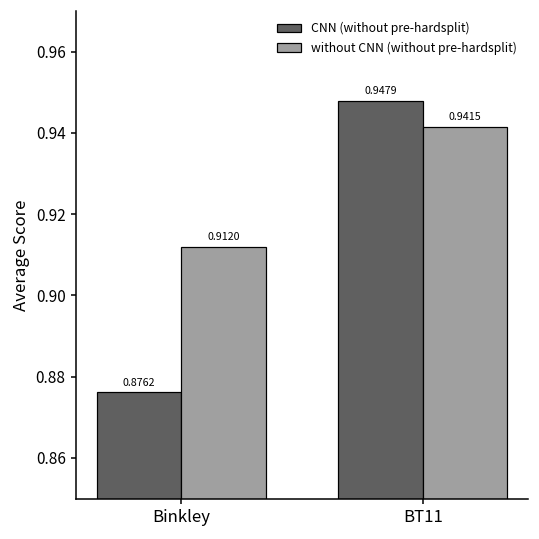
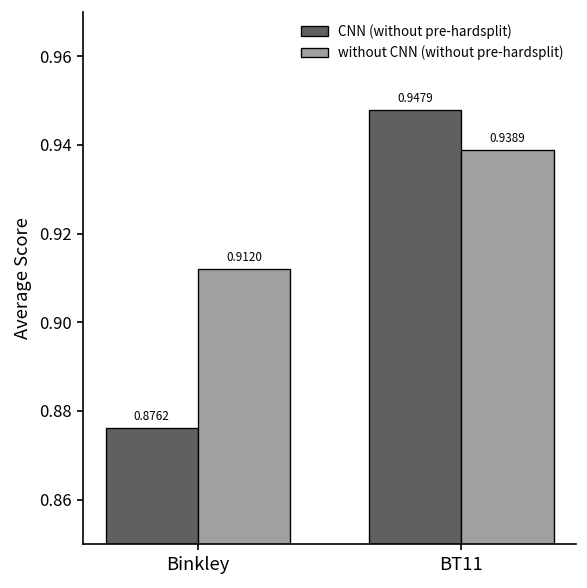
  {
    "CNN (without pre-hardsplit)": {
      "Binkley": 0.8762,
      "BT11": 0.9479
    },
    "without CNN (without pre-hardsplit)": {
      "Binkley": 0.9120,
-     "BT11": 0.9415
+     "BT11": 0.9389
    }
  }
